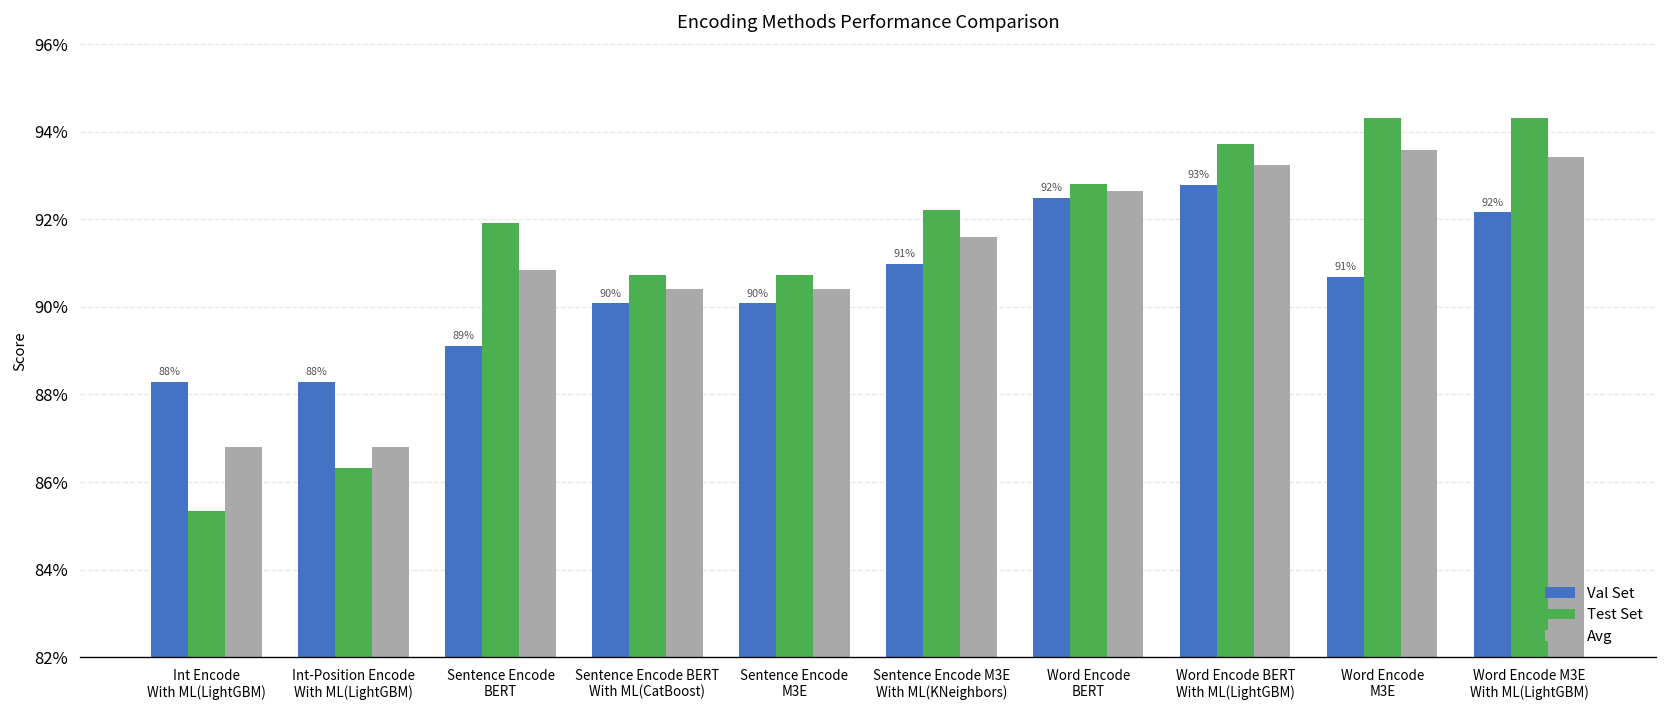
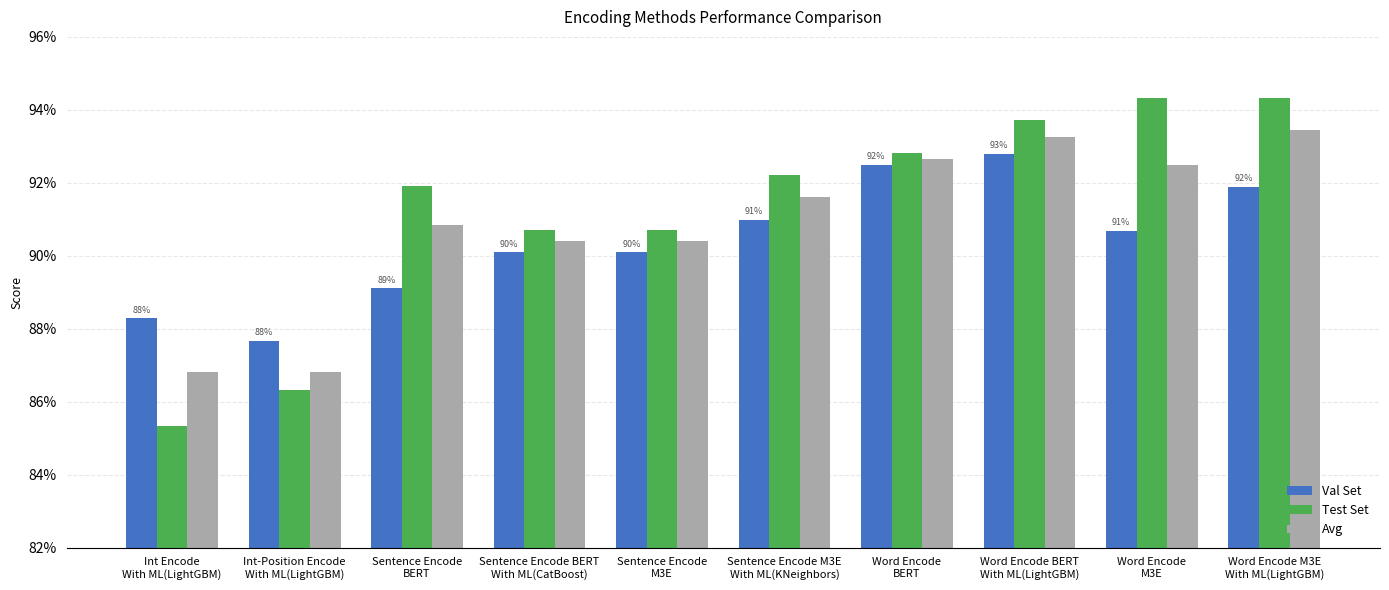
  {
    "Val Set": {
-     "Int-Position Encode With ML(LightGBM)": "88.3%",
-     "Word Encode M3E With ML(LightGBM)": "92.2%"
+     "Int-Position Encode With ML(LightGBM)": "87.7%",
+     "Word Encode M3E With ML(LightGBM)": "91.9%"
    },
    "Test Set": {
      "Int Encode With ML(LightGBM)": "85.3%",
      "Int-Position Encode With ML(LightGBM)": "86.3%",
      "Sentence Encode BERT": "91.9%",
      "Sentence Encode BERT With ML(CatBoost)": "90.7%",
      "Sentence Encode M3E": "90.7%",
      "Sentence Encode M3E With ML(KNeighbors)": "92.2%",
      "Word Encode BERT": "92.8%",
      "Word Encode BERT With ML(LightGBM)": "93.7%",
      "Word Encode M3E": "94.3%",
      "Word Encode M3E With ML(LightGBM)": "94.3%"
    },
    "Avg": {
      "Int Encode With ML(LightGBM)": "86.8%",
      "Int-Position Encode With ML(LightGBM)": "86.8%",
      "Sentence Encode BERT": "90.9%",
      "Sentence Encode BERT With ML(CatBoost)": "90.4%",
      "Sentence Encode M3E": "90.4%",
      "Sentence Encode M3E With ML(KNeighbors)": "91.6%",
      "Word Encode BERT": "92.7%",
      "Word Encode BERT With ML(LightGBM)": "93.3%",
-     "Word Encode M3E": "93.6%",
+     "Word Encode M3E": "92.5%",
      "Word Encode M3E With ML(LightGBM)": "93.4%"
    }
  }
